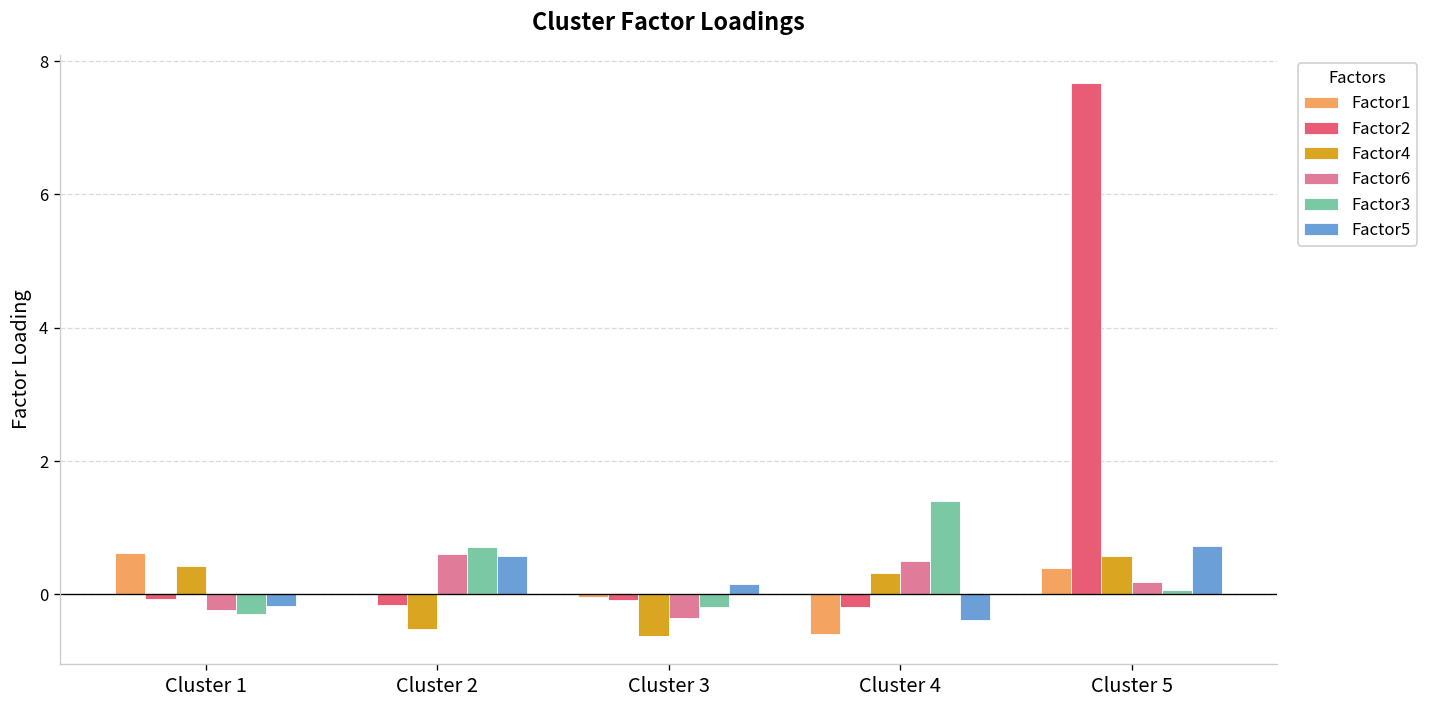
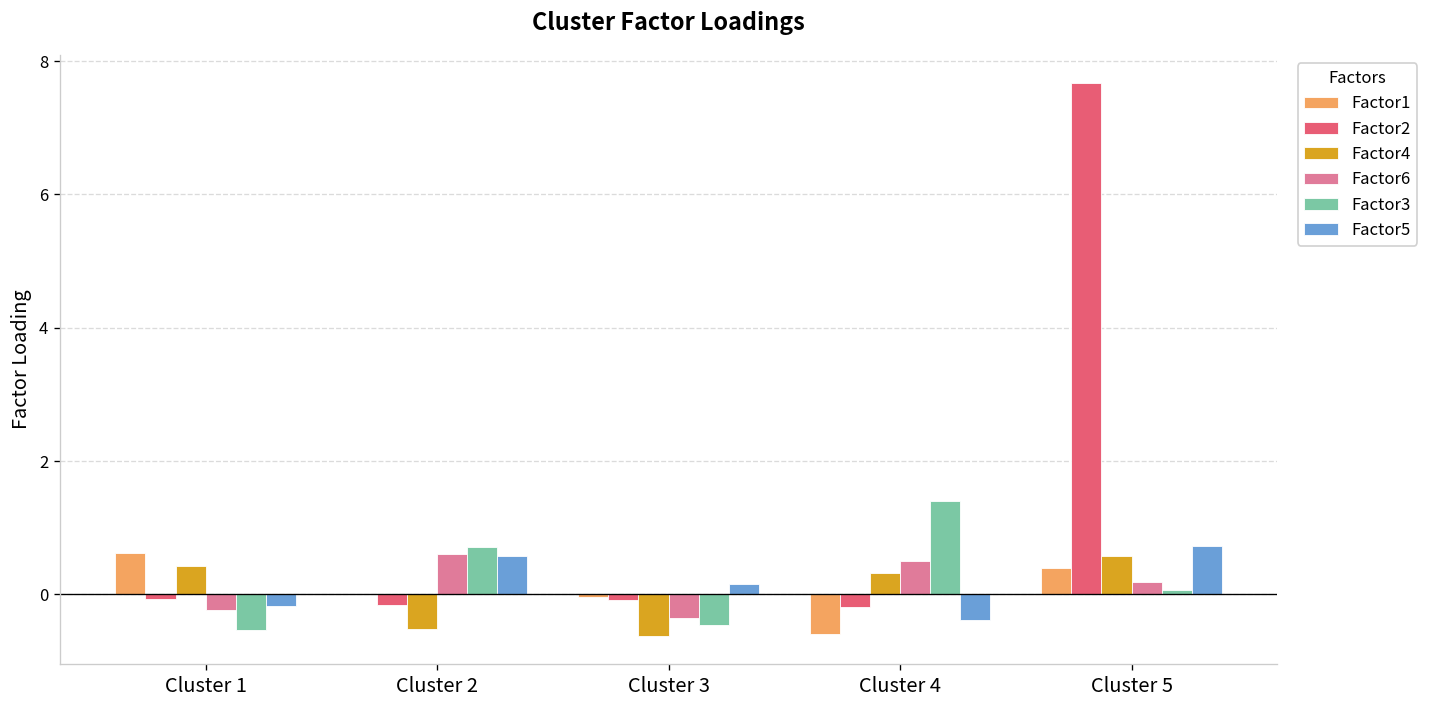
  {
    "Factor1": {
      "Cluster 1": 0.6,
      "Cluster 4": -0.6,
      "Cluster 5": 0.4
    },
    "Factor4": {
      "Cluster 1": 0.4,
      "Cluster 2": -0.5,
      "Cluster 3": -0.6,
      "Cluster 4": 0.3,
      "Cluster 5": 0.6
    },
    "Factor3": {
-     "Cluster 1": -0.3,
+     "Cluster 1": -0.5,
      "Cluster 2": 0.7,
-     "Cluster 3": -0.2,
+     "Cluster 3": -0.5,
      "Cluster 4": 1.4,
      "Cluster 5": 0.1
    },
    "Factor5": {
      "Cluster 1": -0.2,
      "Cluster 2": 0.6,
      "Cluster 3": 0.2,
      "Cluster 4": -0.4,
      "Cluster 5": 0.7
    }
  }
